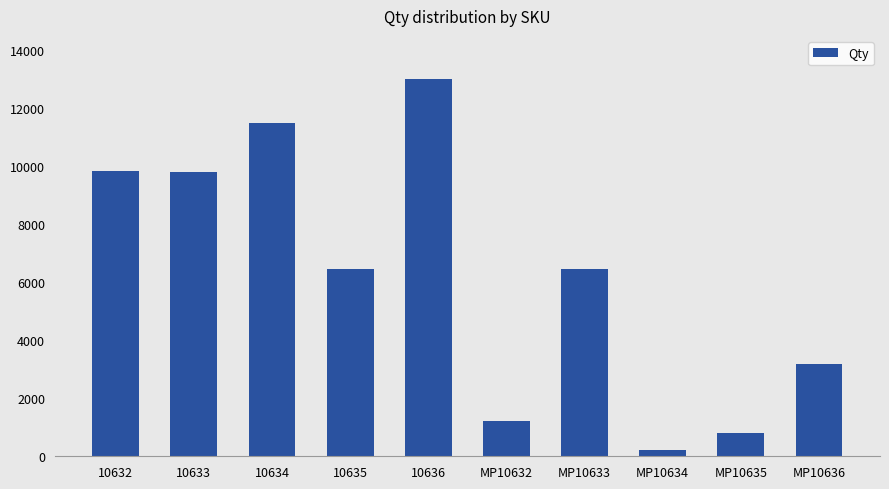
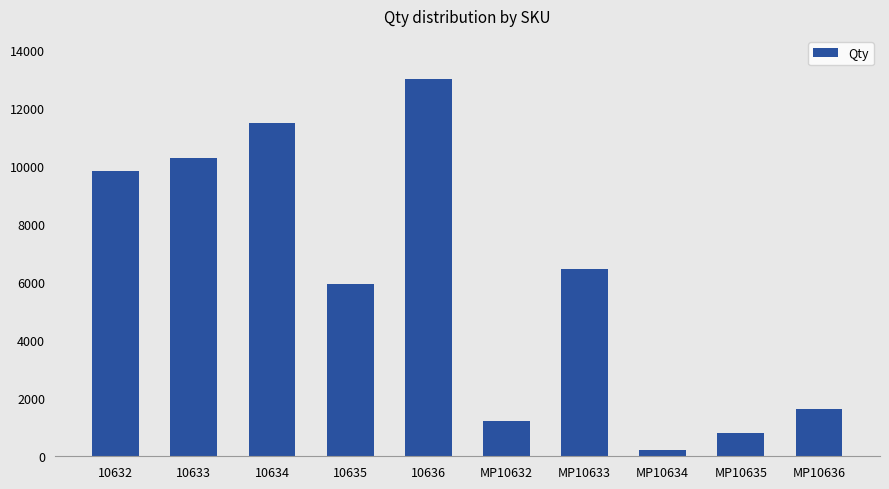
  {
    "10632": 9800,
-   "10633": 9800,
+   "10633": 10300,
    "10634": 11500,
-   "10635": 6500,
+   "10635": 5900,
    "10636": 13000,
    "MP10632": 1200,
    "MP10633": 6500,
    "MP10634": 200,
    "MP10635": 800,
-   "MP10636": 3200
+   "MP10636": 1600
  }
